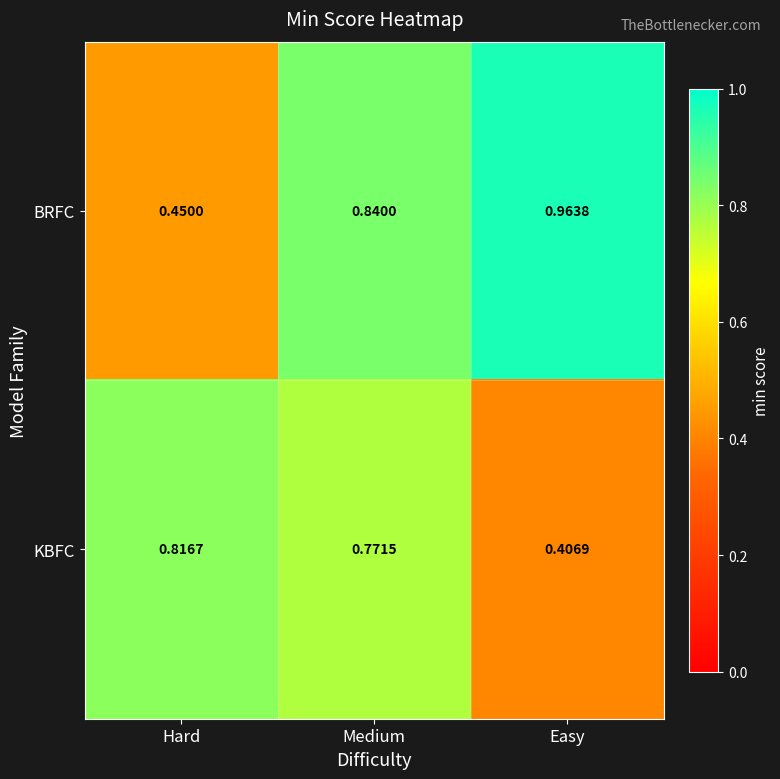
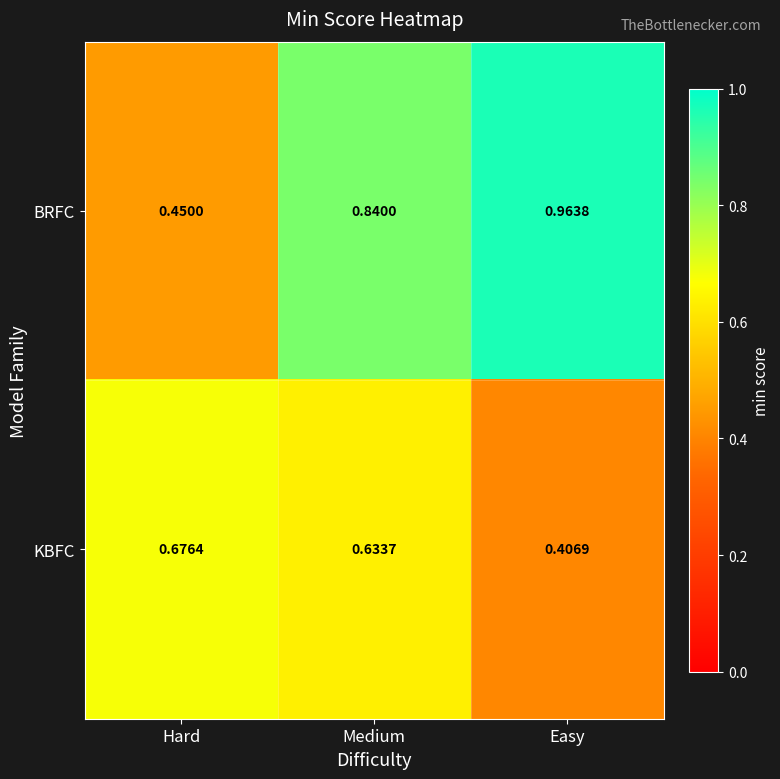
  {
    "BRFC": {
      "Hard": 0.4500,
      "Medium": 0.8400,
      "Easy": 0.9638
    },
    "KBFC": {
-     "Hard": 0.8167,
-     "Medium": 0.7715,
+     "Hard": 0.6764,
+     "Medium": 0.6337,
      "Easy": 0.4069
    }
  }
